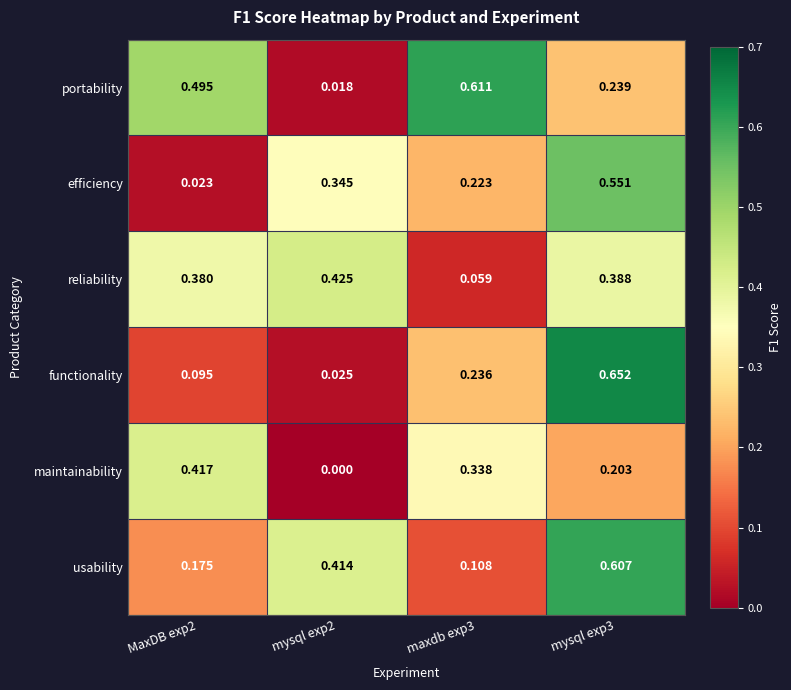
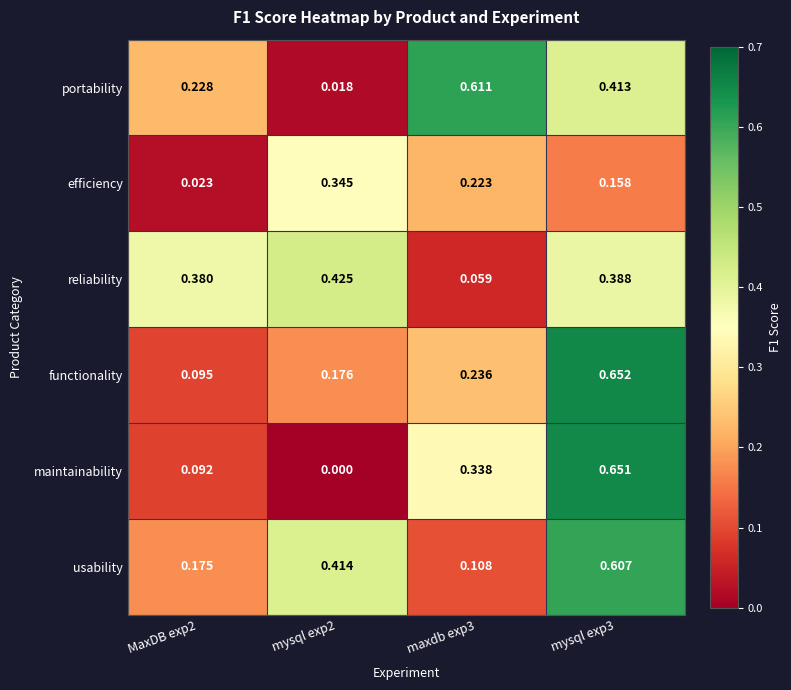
  {
    "portability": {
-     "MaxDB exp2": 0.495,
+     "MaxDB exp2": 0.228,
      "mysql exp2": 0.018,
      "maxdb exp3": 0.611,
-     "mysql exp3": 0.239
+     "mysql exp3": 0.413
    },
    "efficiency": {
      "MaxDB exp2": 0.023,
      "mysql exp2": 0.345,
      "maxdb exp3": 0.223,
-     "mysql exp3": 0.551
+     "mysql exp3": 0.158
    },
    "reliability": {
      "MaxDB exp2": 0.380,
      "mysql exp2": 0.425,
      "maxdb exp3": 0.059,
      "mysql exp3": 0.388
    },
    "functionality": {
      "MaxDB exp2": 0.095,
-     "mysql exp2": 0.025,
+     "mysql exp2": 0.176,
      "maxdb exp3": 0.236,
      "mysql exp3": 0.652
    },
    "maintainability": {
-     "MaxDB exp2": 0.417,
+     "MaxDB exp2": 0.092,
      "mysql exp2": 0.000,
      "maxdb exp3": 0.338,
-     "mysql exp3": 0.203
+     "mysql exp3": 0.651
    },
    "usability": {
      "MaxDB exp2": 0.175,
      "mysql exp2": 0.414,
      "maxdb exp3": 0.108,
      "mysql exp3": 0.607
    }
  }
